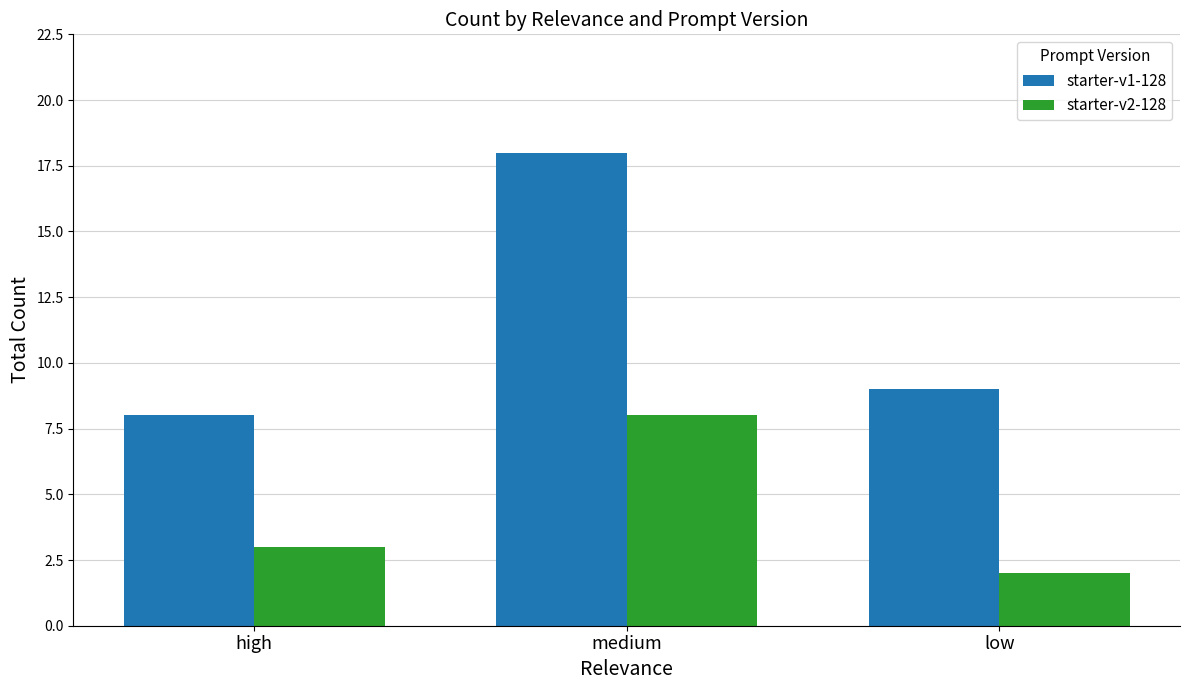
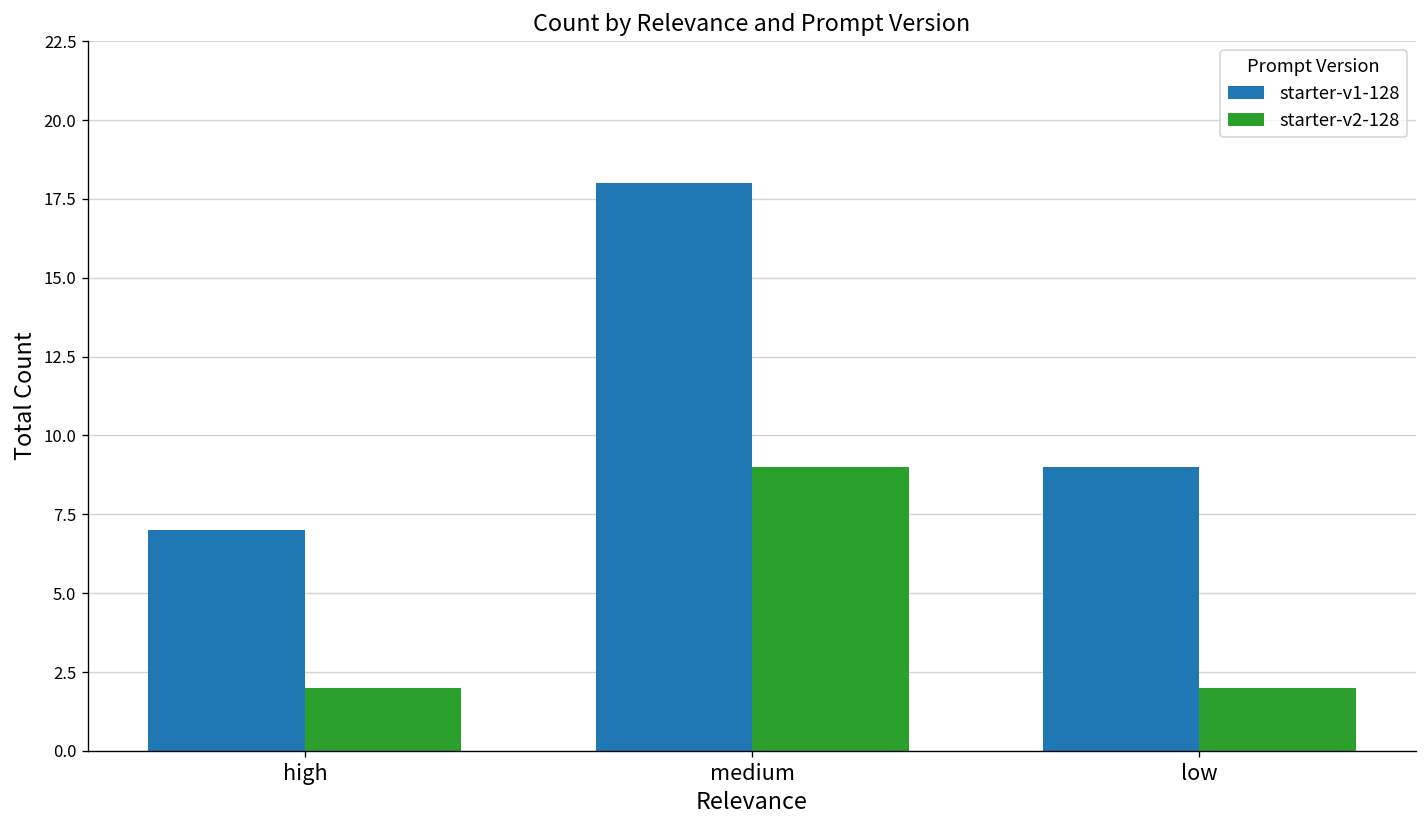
  {
    "starter-v1-128": {
-     "high": 8,
+     "high": 7,
      "medium": 18,
      "low": 9
    },
    "starter-v2-128": {
-     "high": 3,
-     "medium": 8,
+     "high": 2,
+     "medium": 9,
      "low": 2
    }
  }
